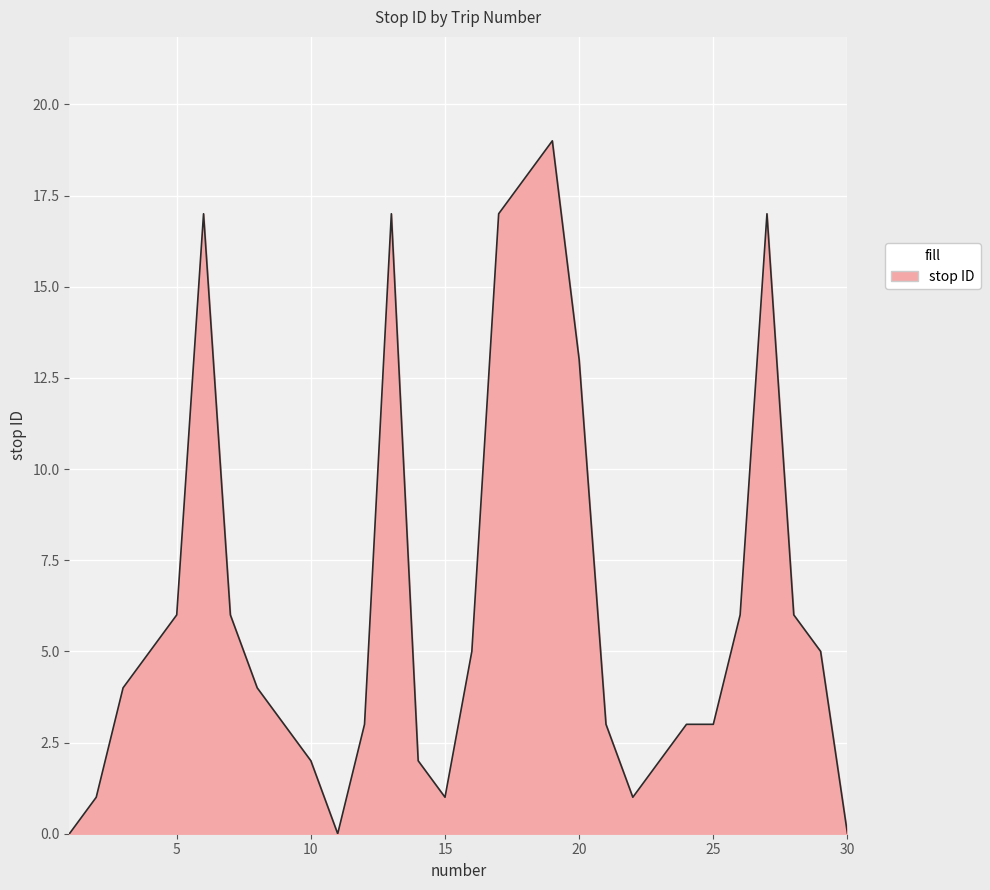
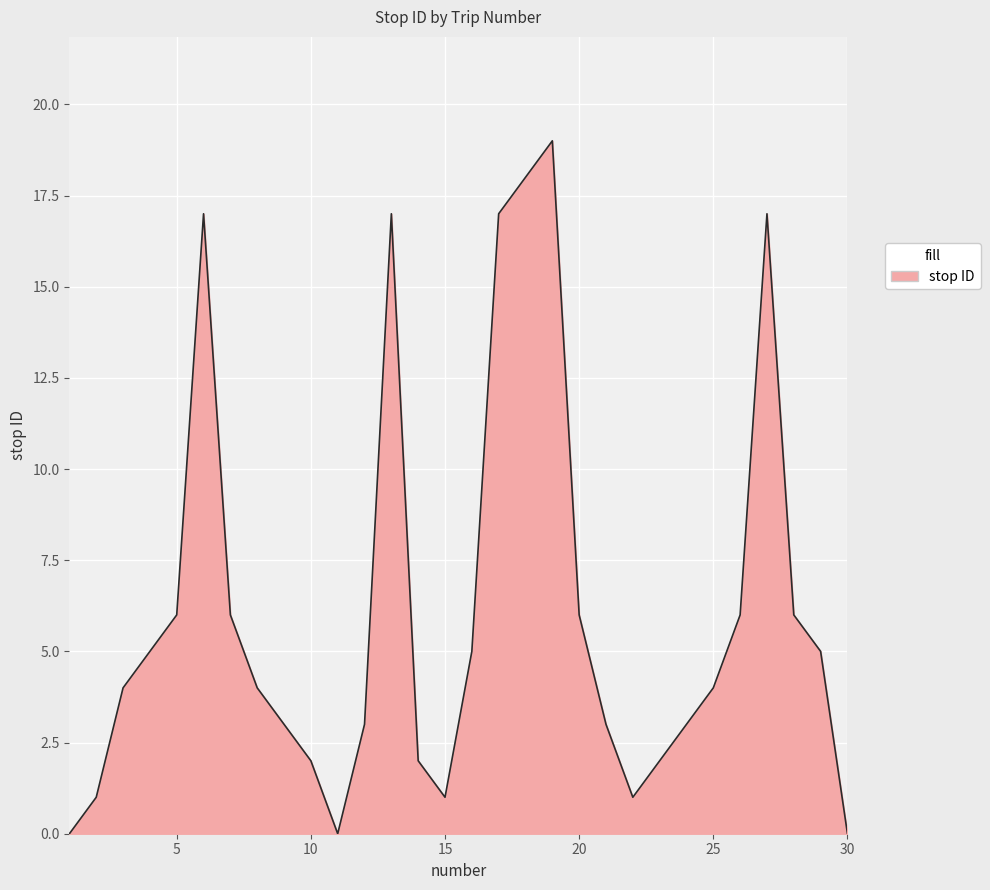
  {
    "5": 6,
    "10": 2,
    "15": 1,
-   "20": 13,
-   "25": 3,
+   "20": 6,
+   "25": 4,
    "30": 0
  }
